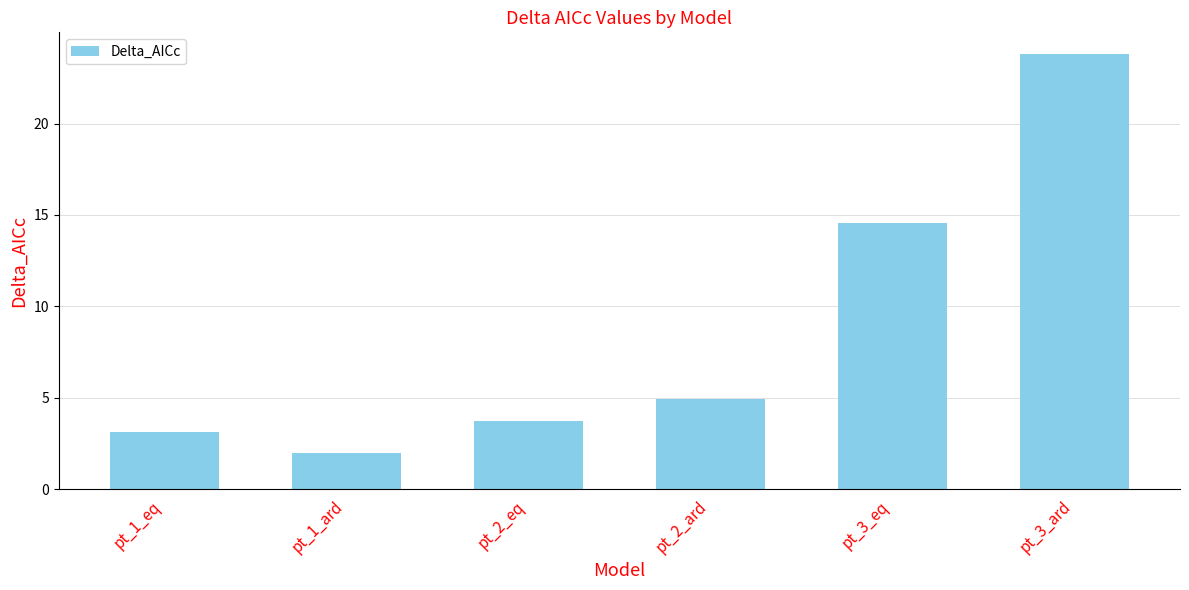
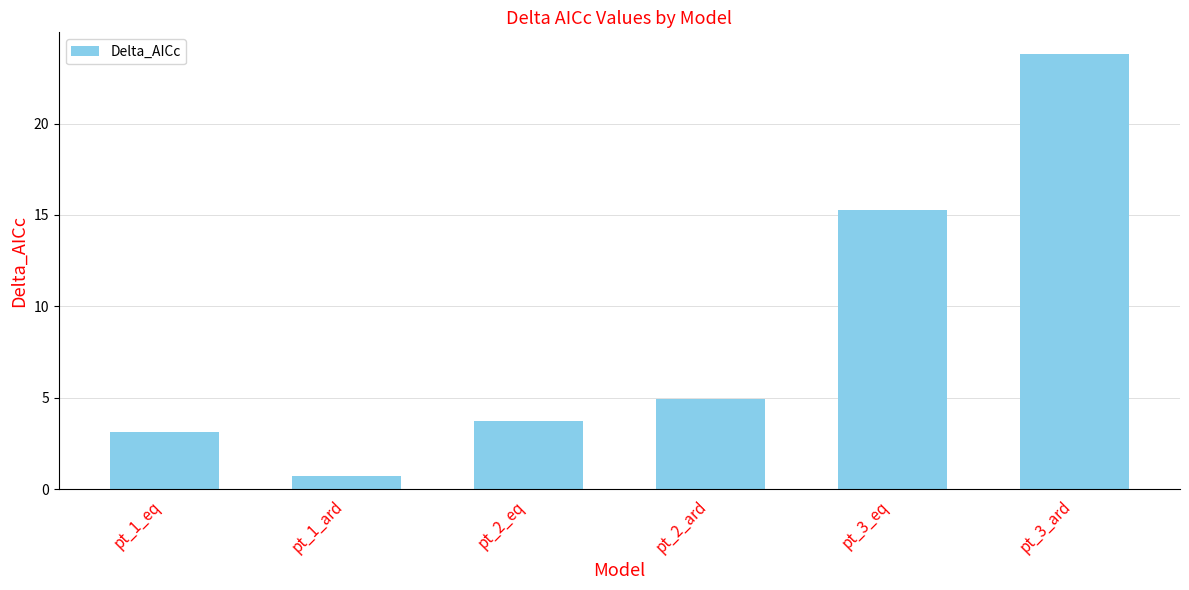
  {
    "pt_1_eq": 3.1,
-   "pt_1_ard": 1.9,
+   "pt_1_ard": 0.7,
    "pt_2_eq": 3.7,
    "pt_2_ard": 4.9,
-   "pt_3_eq": 14.5,
+   "pt_3_eq": 15.3,
    "pt_3_ard": 23.8
  }
